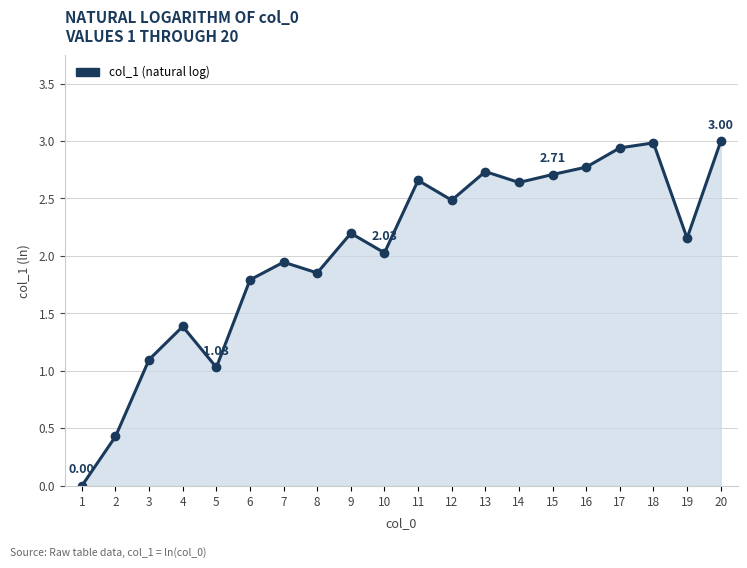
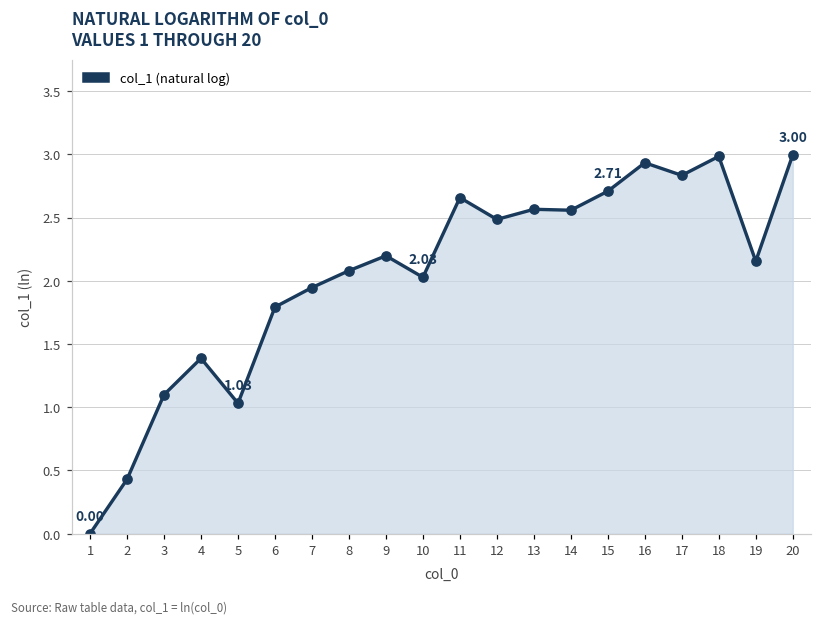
  {
    "2": 0.43,
    "3": 1.10,
    "4": 1.39,
    "6": 1.79,
    "7": 1.95,
-   "8": 1.85,
+   "8": 2.08,
    "9": 2.20,
    "11": 2.66,
    "12": 2.48,
-   "13": 2.73,
-   "14": 2.64,
-   "16": 2.77,
-   "17": 2.94,
+   "13": 2.56,
+   "14": 2.56,
+   "16": 2.93,
+   "17": 2.83,
    "18": 2.98,
    "19": 2.15
  }
